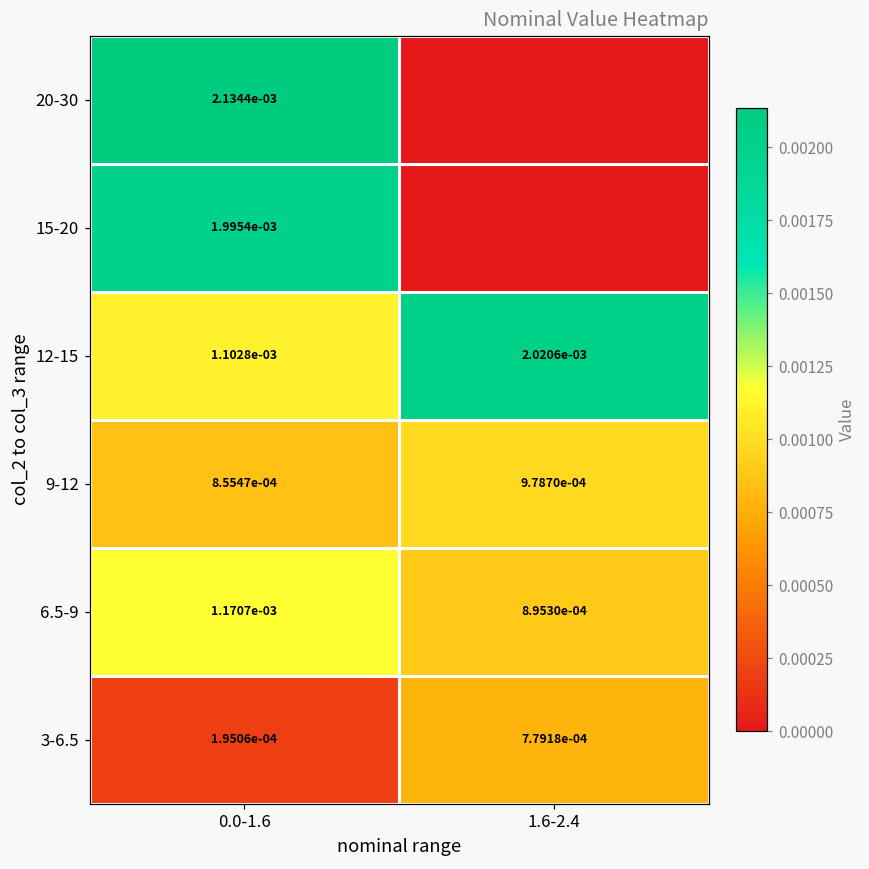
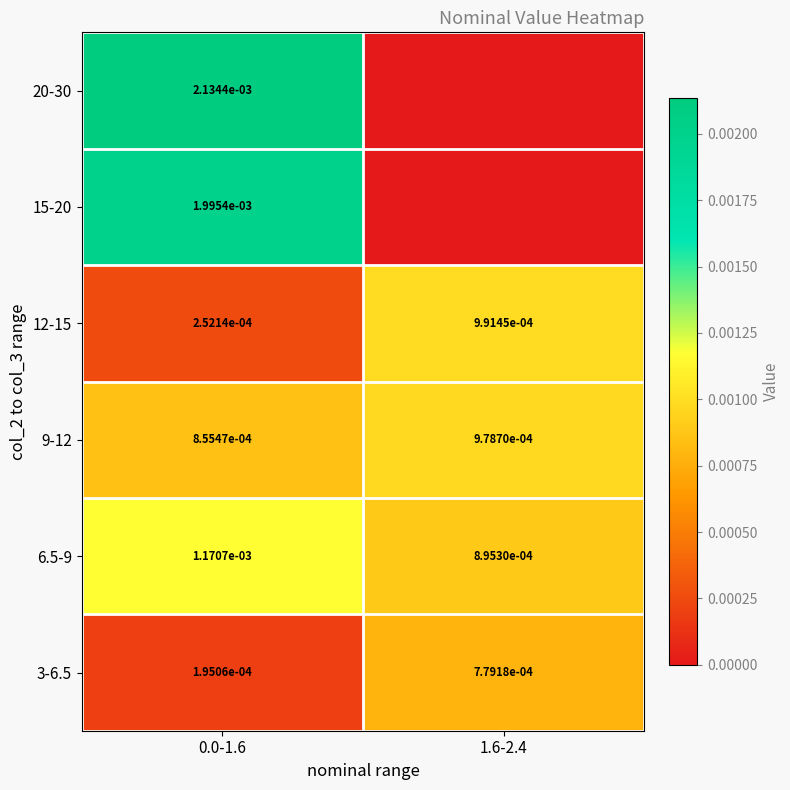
  {
    "20-30": {
      "0.0-1.6": "2.1344e-03"
    },
    "15-20": {
      "0.0-1.6": "1.9954e-03"
    },
    "12-15": {
-     "0.0-1.6": "1.1028e-03",
-     "1.6-2.4": "2.0206e-03"
+     "0.0-1.6": "2.5214e-04",
+     "1.6-2.4": "9.9145e-04"
    },
    "9-12": {
      "0.0-1.6": "8.5547e-04",
      "1.6-2.4": "9.7870e-04"
    },
    "6.5-9": {
      "0.0-1.6": "1.1707e-03",
      "1.6-2.4": "8.9530e-04"
    },
    "3-6.5": {
      "0.0-1.6": "1.9506e-04",
      "1.6-2.4": "7.7918e-04"
    }
  }
